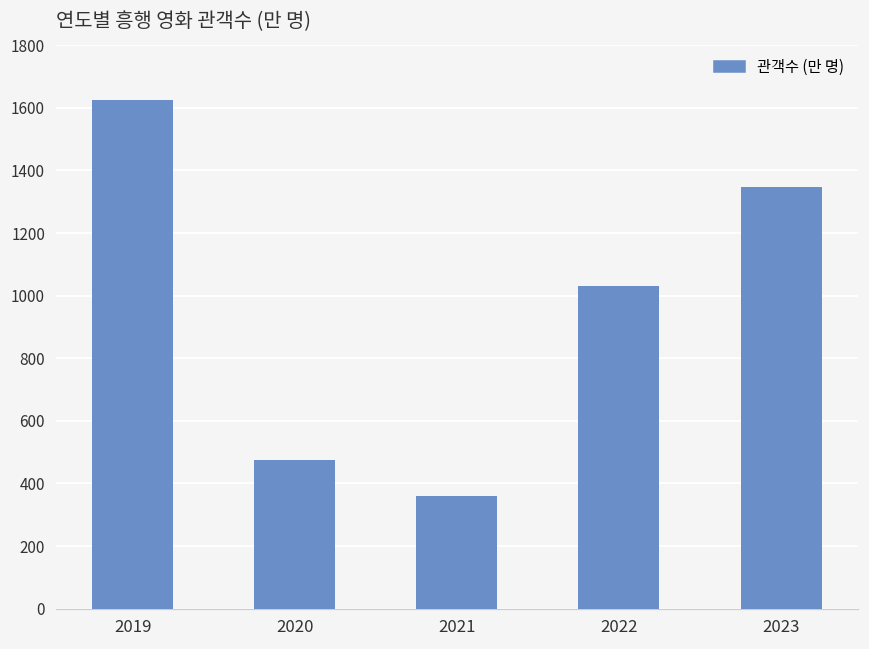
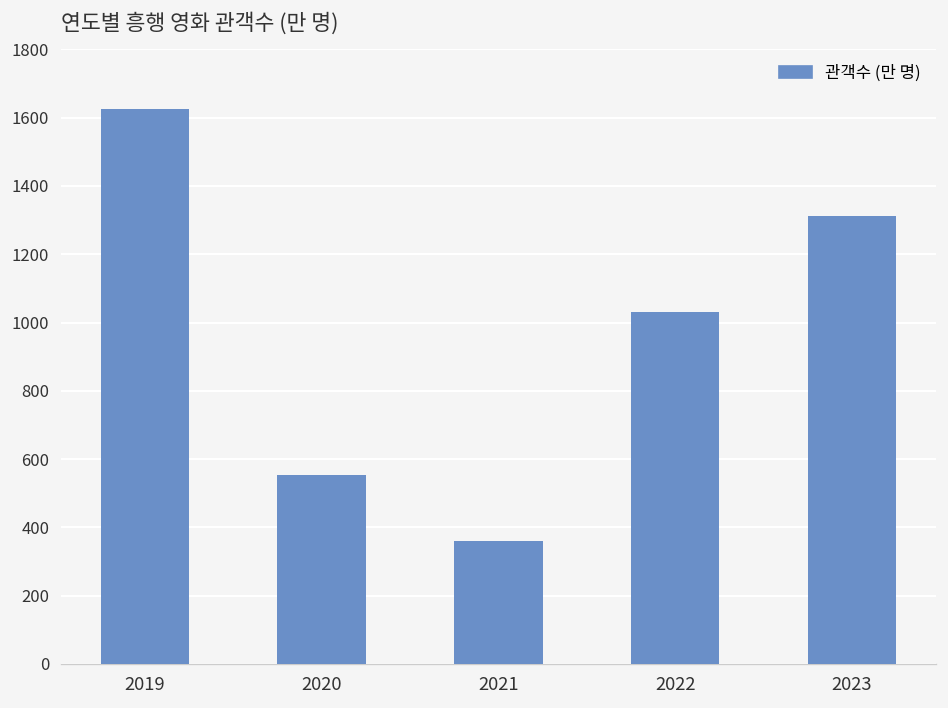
  {
    "2019": 1630,
-   "2020": 480,
+   "2020": 550,
    "2021": 360,
    "2022": 1030,
-   "2023": 1350
+   "2023": 1310
  }
